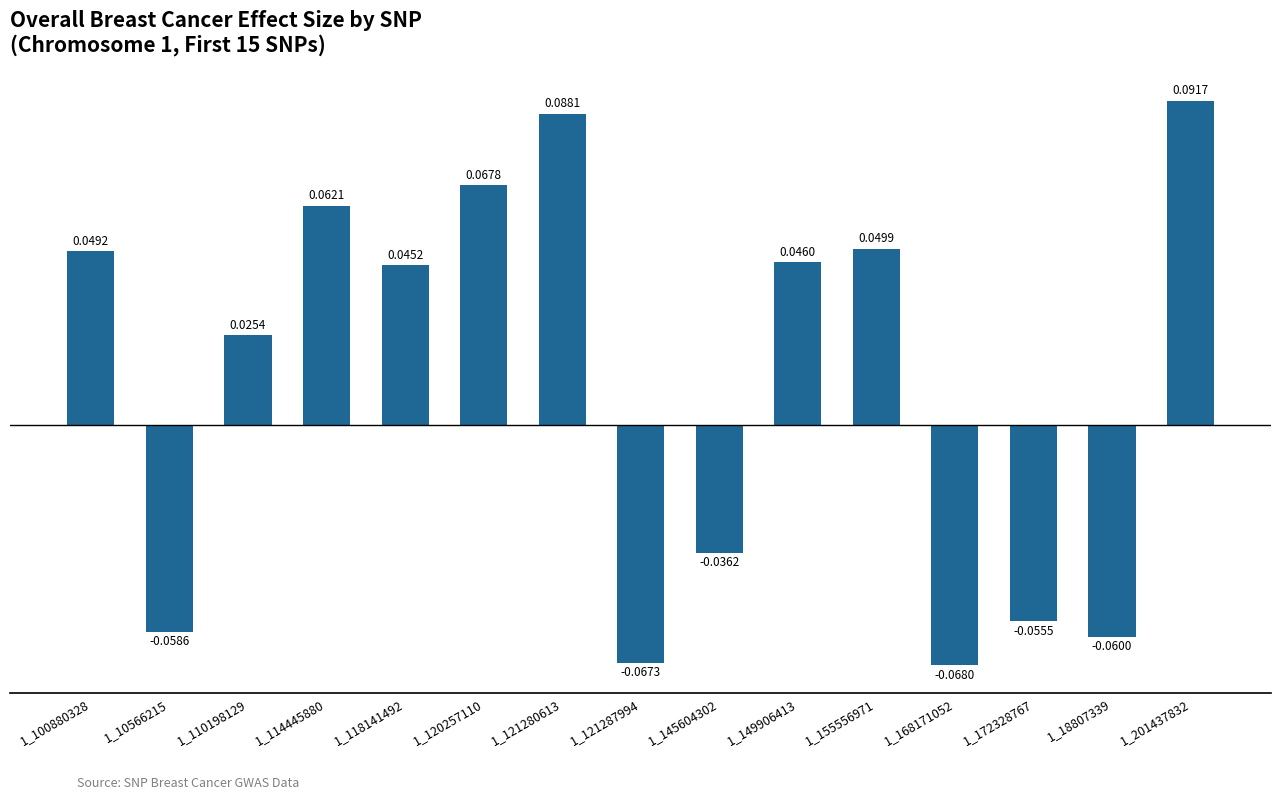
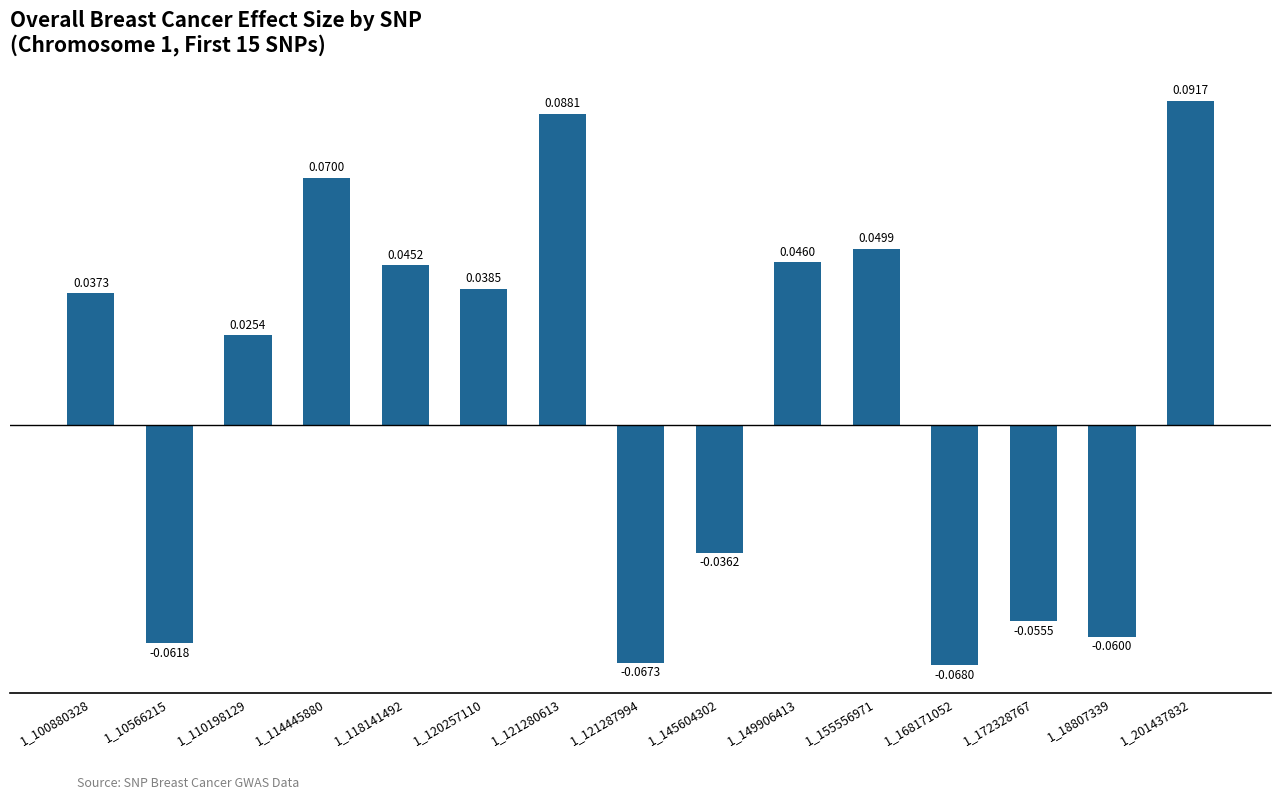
  {
-   "1_100880328": 0.0492,
-   "1_10566215": -0.0586,
+   "1_100880328": 0.0373,
+   "1_10566215": -0.0618,
    "1_110198129": 0.0254,
-   "1_114445880": 0.0621,
+   "1_114445880": 0.0700,
    "1_118141492": 0.0452,
-   "1_120257110": 0.0678,
+   "1_120257110": 0.0385,
    "1_121280613": 0.0881,
    "1_121287994": -0.0673,
    "1_145604302": -0.0362,
    "1_149906413": 0.0460,
    "1_155556971": 0.0499,
    "1_168171052": -0.0680,
    "1_172328767": -0.0555,
    "1_18807339": -0.0600,
    "1_201437832": 0.0917
  }
